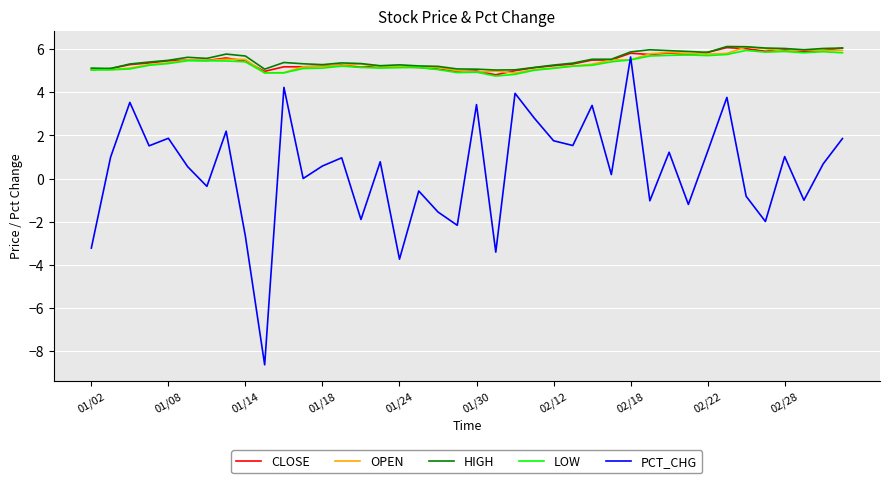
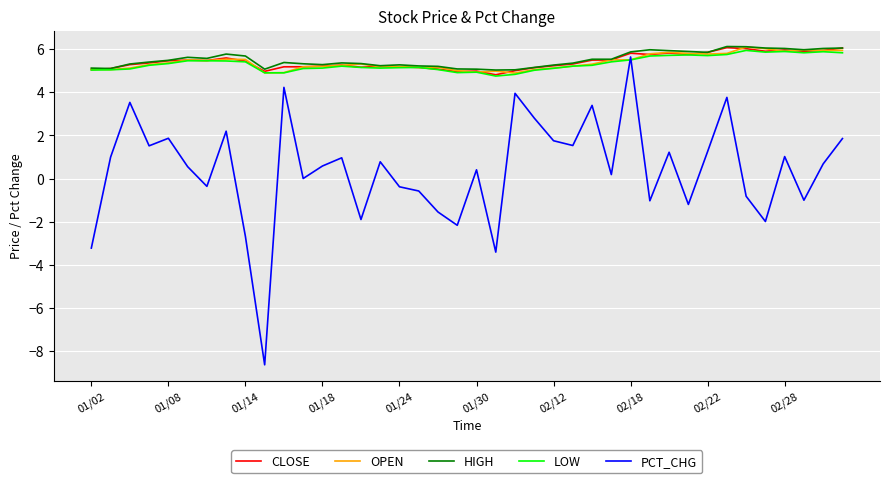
  {
    "HIGH": {
      "01/14": 5.7
    },
    "PCT_CHG": {
      "01/02": -3.2,
      "01/08": 1.9,
      "01/14": -2.7,
      "01/18": 0.6,
-     "01/24": -3.7,
-     "01/30": 3.4,
+     "01/24": -0.4,
+     "01/30": 0.4,
      "02/12": 1.8,
      "02/18": 5.6,
      "02/22": 1.3,
      "02/28": 1.0
    }
  }
